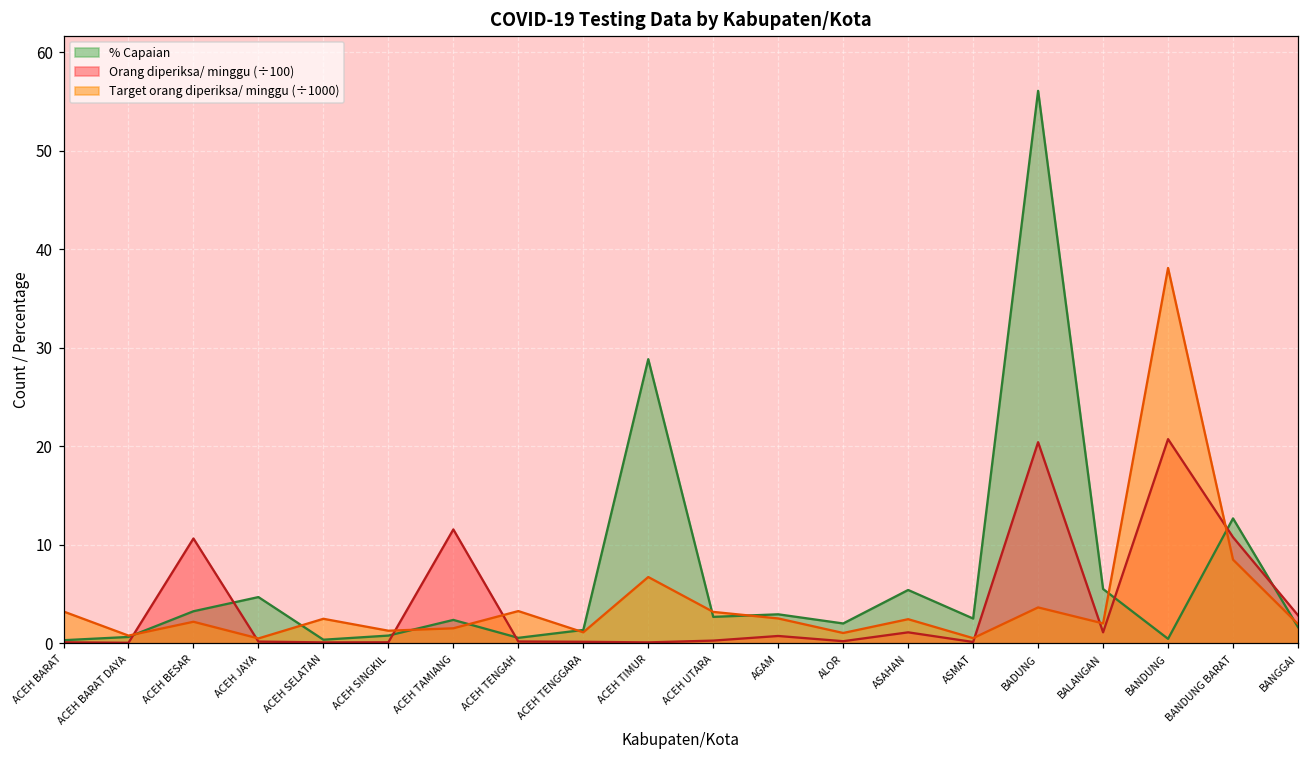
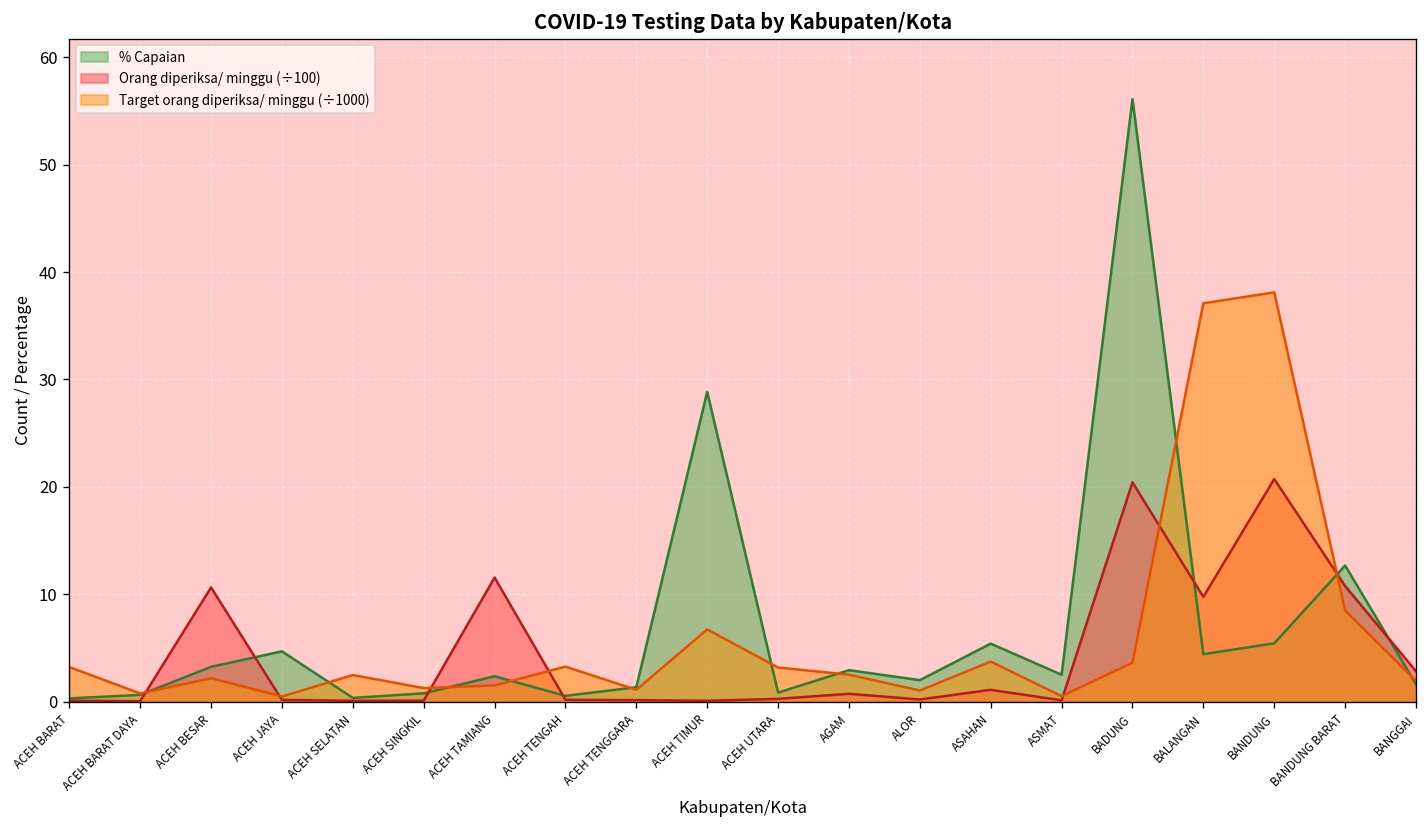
  {
    "% Capaian": {
      "ACEH BESAR": 3,
      "ACEH JAYA": 5,
      "ACEH SINGKIL": 1,
      "ACEH TAMIANG": 2,
      "ACEH TENGAH": 1,
      "ACEH TIMUR": 29,
-     "ACEH UTARA": 3,
+     "ACEH UTARA": 1,
      "AGAM": 3,
      "ALOR": 2,
      "ASAHAN": 5,
      "ASMAT": 3,
      "BADUNG": 56,
-     "BALANGAN": 6,
-     "BANDUNG": 0,
+     "BALANGAN": 4,
+     "BANDUNG": 5,
      "BANDUNG BARAT": 13,
      "BANGGAI": 2
    },
    "Orang diperiksa/ minggu (÷100)": {
      "ACEH BARAT DAYA": 0,
      "ACEH BESAR": 11,
      "ACEH JAYA": 0,
      "ACEH SINGKIL": 0,
      "ACEH TAMIANG": 12,
      "ACEH TENGAH": 0,
      "ACEH TENGGARA": 0,
      "ACEH TIMUR": 0,
      "ACEH UTARA": 0,
      "AGAM": 1,
      "ALOR": 0,
      "ASAHAN": 1,
      "ASMAT": 0,
      "BADUNG": 20,
-     "BALANGAN": 1,
+     "BALANGAN": 10,
      "BANDUNG": 21,
      "BANDUNG BARAT": 11,
      "BANGGAI": 3
    },
    "Target orang diperiksa/ minggu (÷1000)": {
      "ACEH BARAT": 3,
      "ACEH BESAR": 2,
      "ACEH JAYA": 0,
      "ACEH SELATAN": 2,
      "ACEH SINGKIL": 1,
      "ACEH TAMIANG": 2,
      "ACEH TENGAH": 3,
      "ACEH TIMUR": 7,
      "ACEH UTARA": 3,
      "AGAM": 3,
      "ALOR": 1,
-     "ASAHAN": 2,
+     "ASAHAN": 4,
      "ASMAT": 1,
      "BADUNG": 4,
-     "BALANGAN": 2,
+     "BALANGAN": 37,
      "BANDUNG": 38,
      "BANDUNG BARAT": 8,
      "BANGGAI": 2
    }
  }
